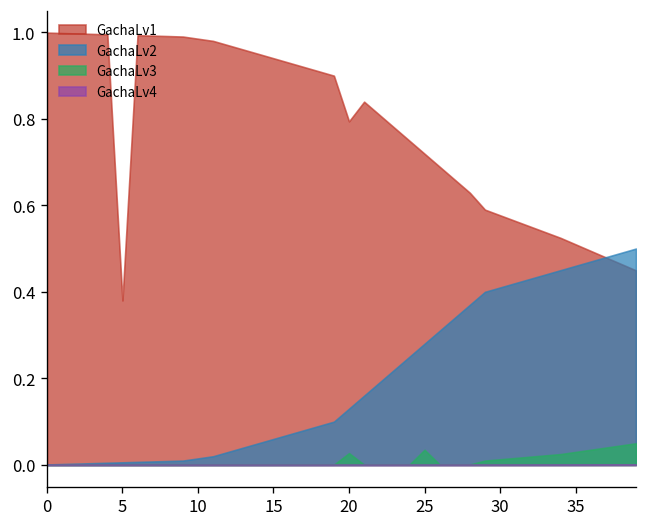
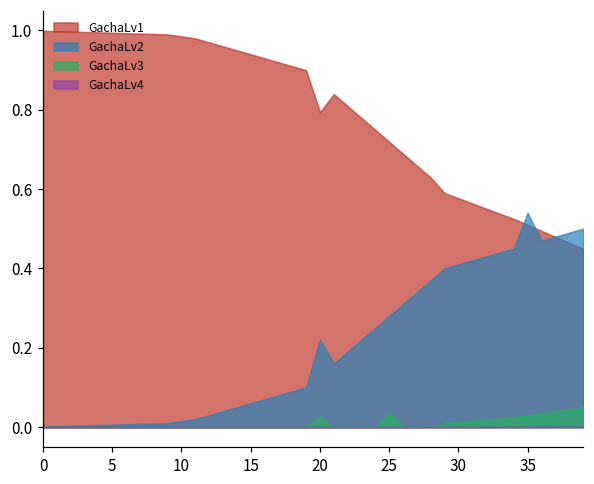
  {
    "GachaLv1": {
      "0": 1.00,
-     "5": 0.38,
+     "5": 0.99,
      "10": 0.98,
      "15": 0.94,
      "20": 0.79,
      "25": 0.72,
      "30": 0.58,
      "35": 0.51
    },
    "GachaLv2": {
      "10": 0.02,
      "15": 0.06,
-     "20": 0.13,
+     "20": 0.22,
      "25": 0.28,
      "30": 0.41,
-     "35": 0.46
+     "35": 0.54
    },
    "GachaLv3": {
      "20": 0.03,
      "25": 0.04,
      "30": 0.01,
      "35": 0.03
    }
  }
